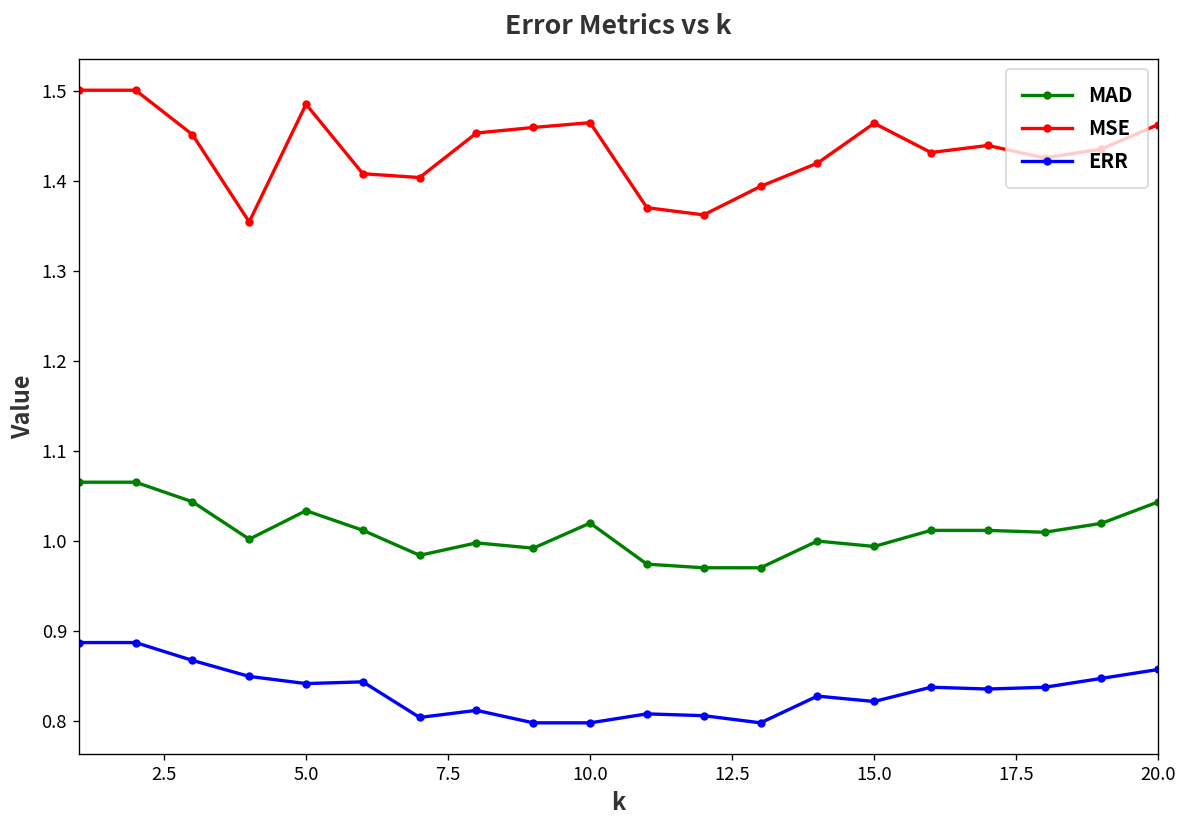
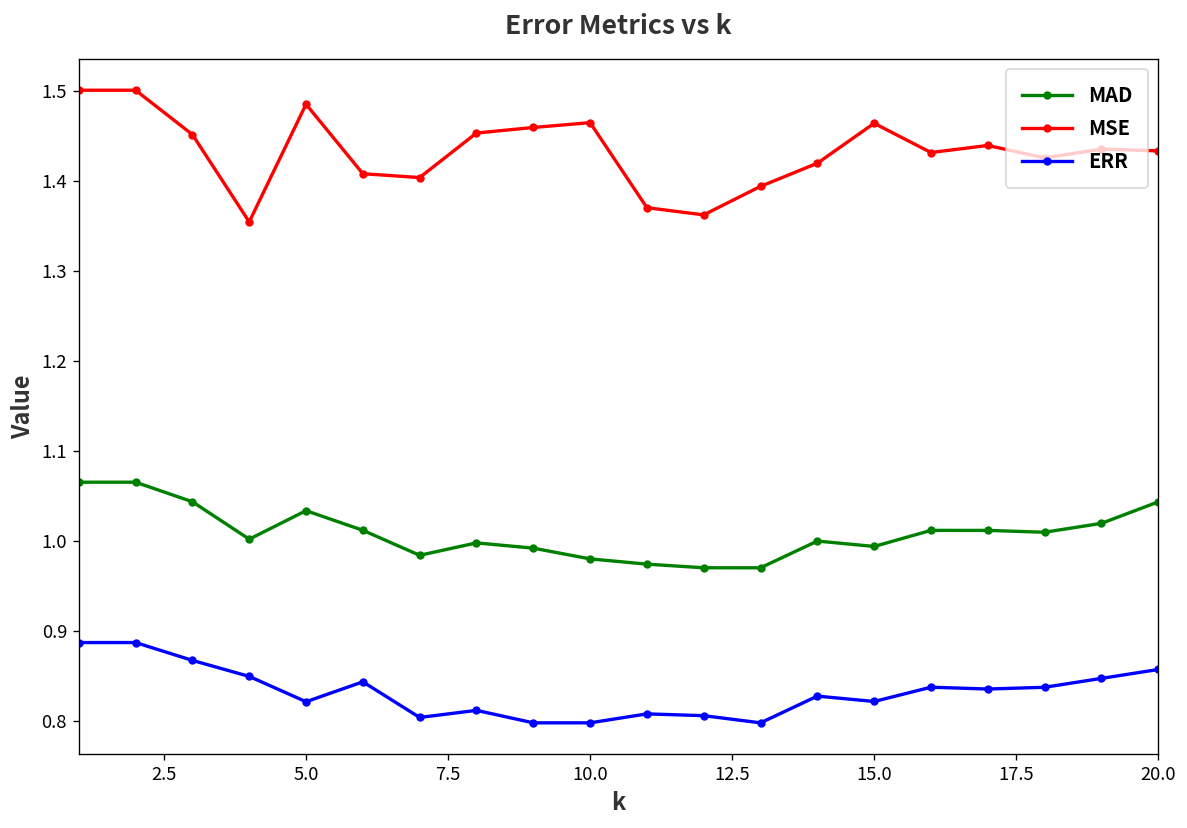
  {
    "MAD": {
      "5.0": 1.03,
-     "10.0": 1.02,
+     "10.0": 0.98,
      "15.0": 0.99,
      "20.0": 1.04
    },
    "MSE": {
      "5.0": 1.49,
      "10.0": 1.46,
      "15.0": 1.46,
-     "20.0": 1.46
+     "20.0": 1.43
    },
    "ERR": {
-     "5.0": 0.84,
+     "5.0": 0.82,
      "10.0": 0.80,
      "15.0": 0.82,
      "20.0": 0.86
    }
  }
